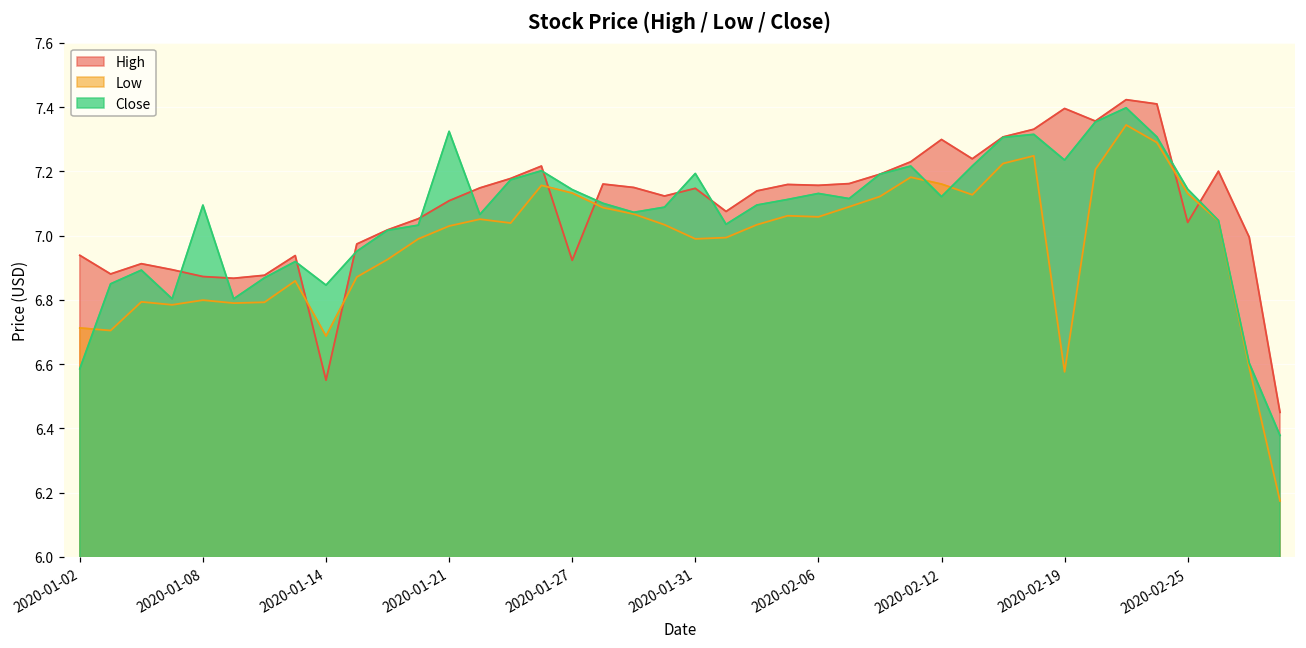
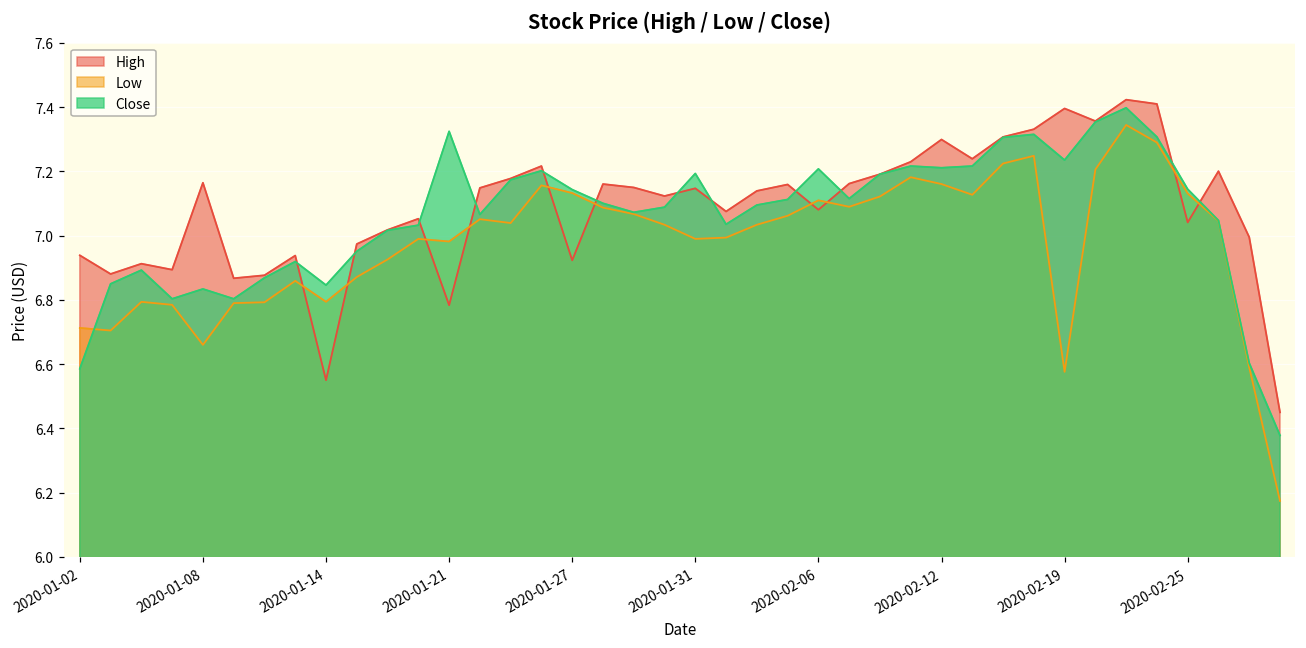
  {
    "High": {
      "2020-01-02": 6.94,
-     "2020-01-08": 6.87,
+     "2020-01-08": 7.16,
      "2020-01-14": 6.55,
-     "2020-01-21": 7.11,
+     "2020-01-21": 6.78,
      "2020-01-27": 6.92,
      "2020-01-31": 7.15,
-     "2020-02-06": 7.16,
+     "2020-02-06": 7.08,
      "2020-02-12": 7.30,
      "2020-02-19": 7.40,
      "2020-02-25": 7.04
    },
    "Low": {
      "2020-01-02": 6.71,
-     "2020-01-08": 6.80,
-     "2020-01-14": 6.69,
-     "2020-01-21": 7.03,
+     "2020-01-08": 6.66,
+     "2020-01-14": 6.79,
+     "2020-01-21": 6.98,
      "2020-01-27": 7.13,
      "2020-01-31": 6.99,
-     "2020-02-06": 7.06,
+     "2020-02-06": 7.11,
      "2020-02-12": 7.16,
      "2020-02-19": 6.58,
      "2020-02-25": 7.13
    },
    "Close": {
      "2020-01-02": 6.59,
-     "2020-01-08": 7.09,
+     "2020-01-08": 6.83,
      "2020-01-14": 6.85,
      "2020-01-21": 7.32,
      "2020-01-27": 7.14,
      "2020-01-31": 7.19,
-     "2020-02-06": 7.13,
-     "2020-02-12": 7.12,
+     "2020-02-06": 7.21,
+     "2020-02-12": 7.21,
      "2020-02-19": 7.23,
      "2020-02-25": 7.14
    }
  }
